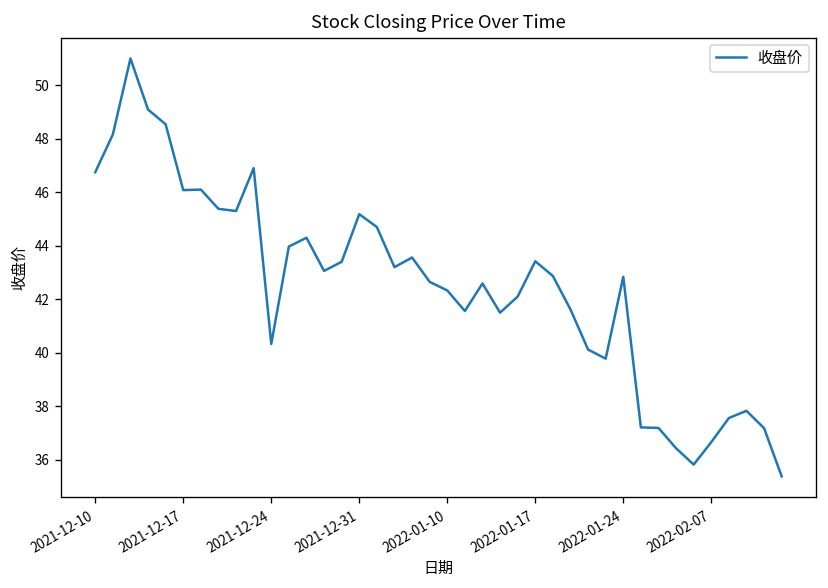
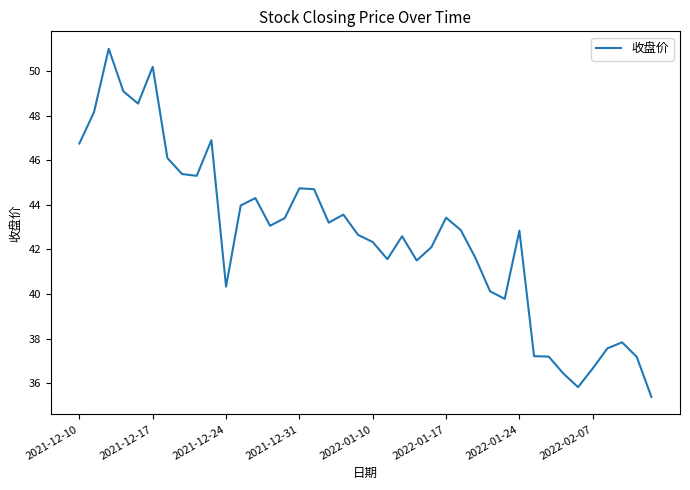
  {
    "2021-12-10": 46.8,
-   "2021-12-17": 46.1,
+   "2021-12-17": 50.2,
    "2021-12-24": 40.3,
-   "2021-12-31": 45.2,
+   "2021-12-31": 44.7,
    "2022-01-10": 42.3,
    "2022-01-17": 43.4,
    "2022-01-24": 42.8,
    "2022-02-07": 36.7
  }
